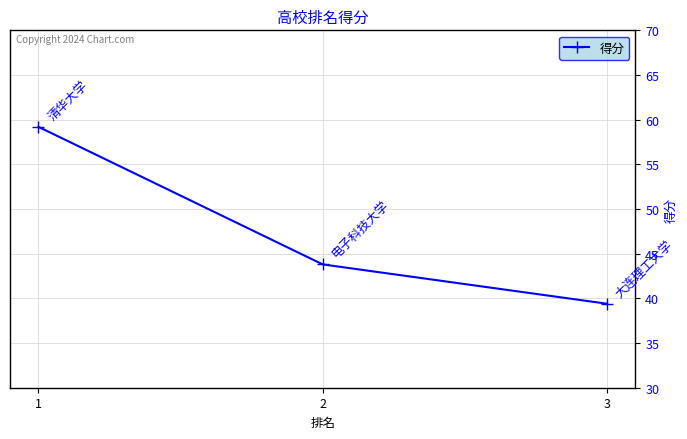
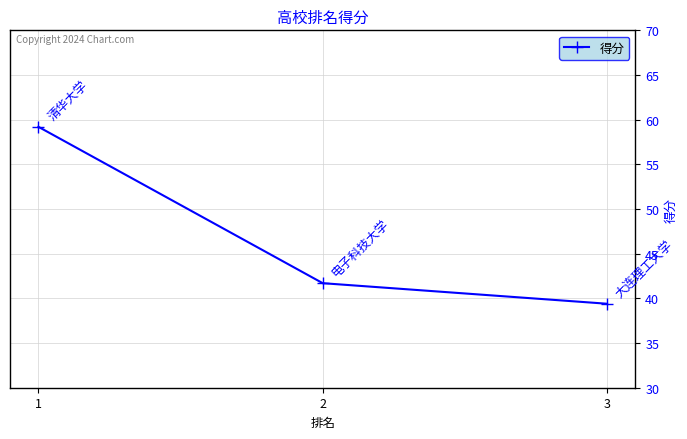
  {
    "1": 59,
-   "2": 44,
+   "2": 42,
    "3": 39
  }
